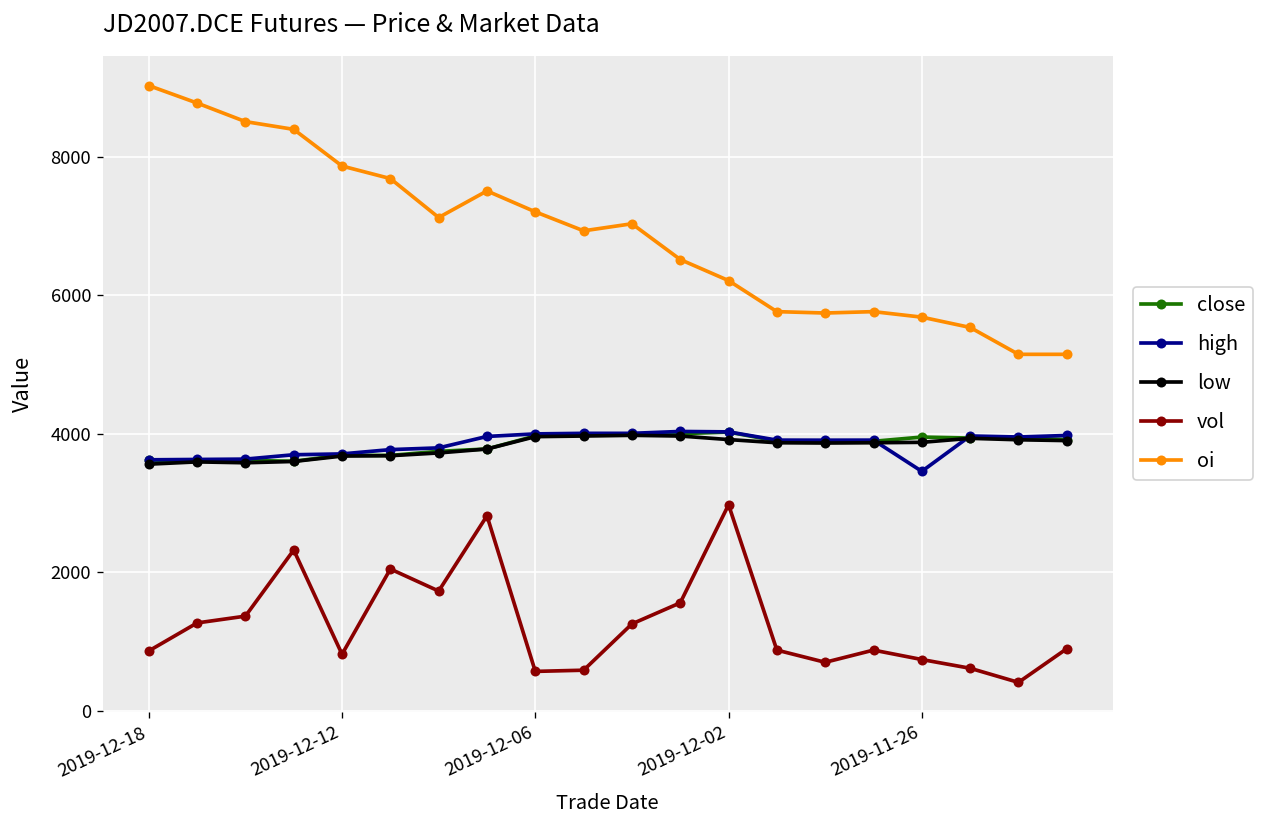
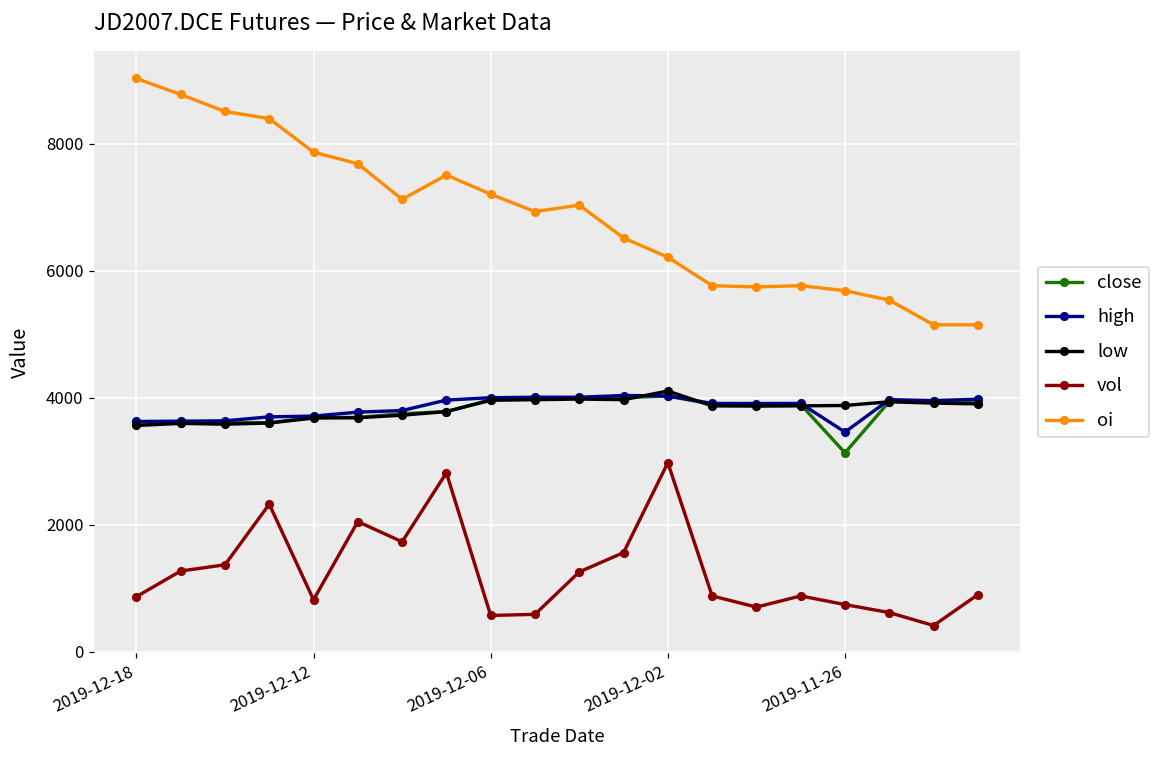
  {
    "close": {
-     "2019-11-26": 4000
+     "2019-11-26": 3100
    },
    "high": {
      "2019-11-26": 3500
    },
    "low": {
      "2019-12-18": 3600,
-     "2019-12-02": 3900,
+     "2019-12-02": 4100,
      "2019-11-26": 3900
    },
    "vol": {
      "2019-12-18": 900,
      "2019-12-12": 800,
      "2019-12-06": 600,
      "2019-12-02": 3000,
      "2019-11-26": 700
    },
    "oi": {
      "2019-12-18": 9000,
      "2019-12-12": 7900,
      "2019-12-06": 7200,
      "2019-12-02": 6200,
      "2019-11-26": 5700
    }
  }
